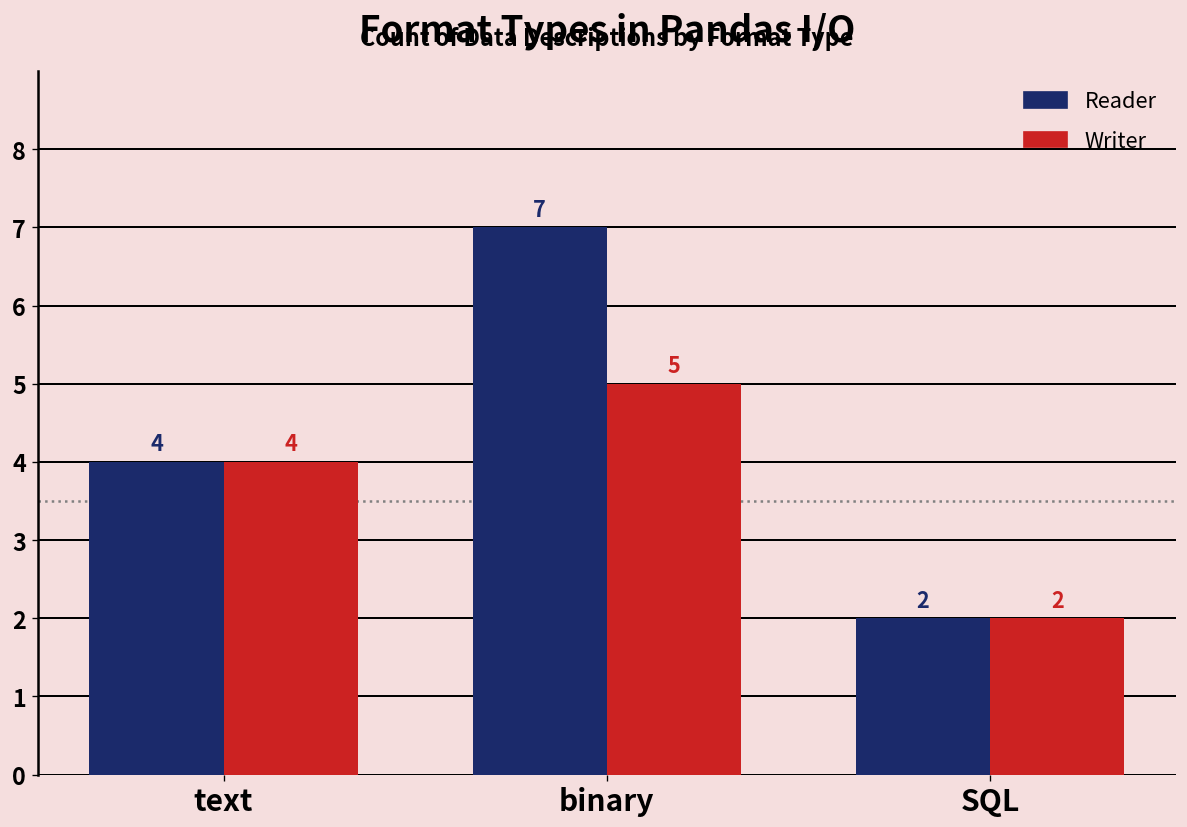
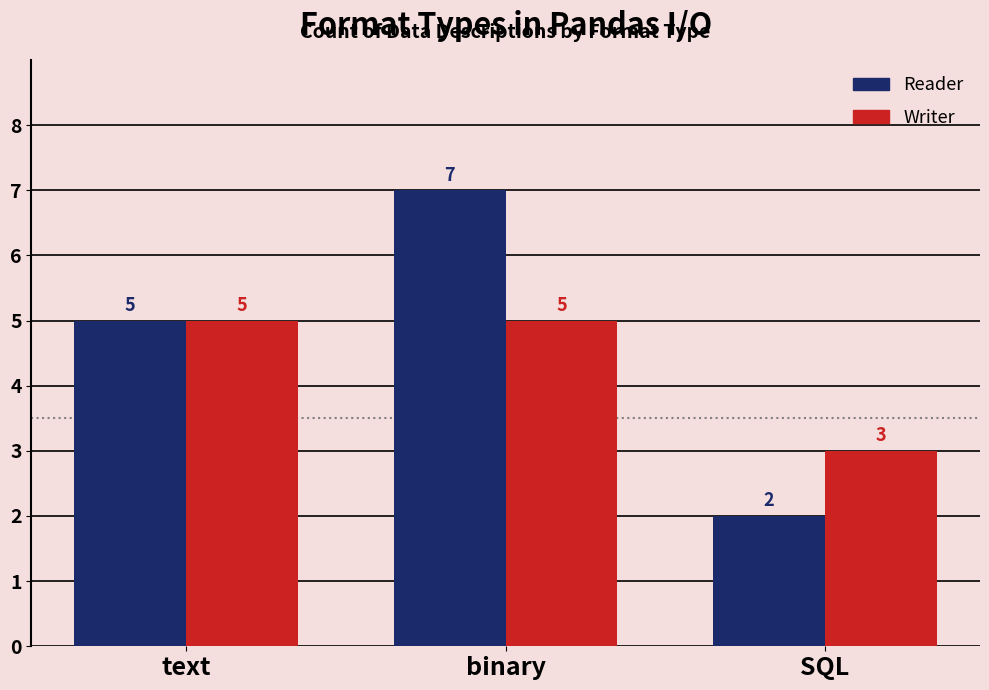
  {
    "Reader": {
-     "text": 4,
+     "text": 5,
      "binary": 7,
      "SQL": 2
    },
    "Writer": {
-     "text": 4,
+     "text": 5,
      "binary": 5,
-     "SQL": 2
+     "SQL": 3
    }
  }
